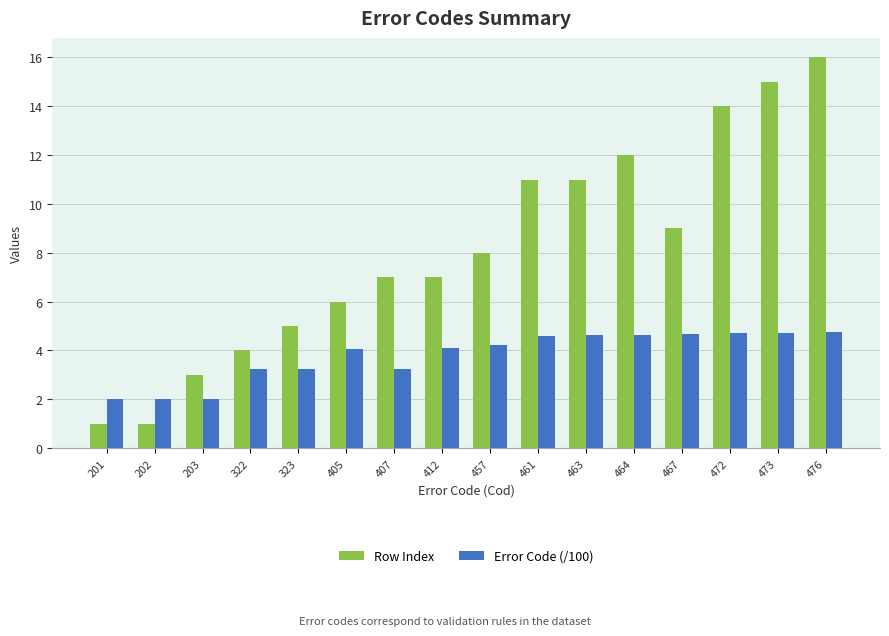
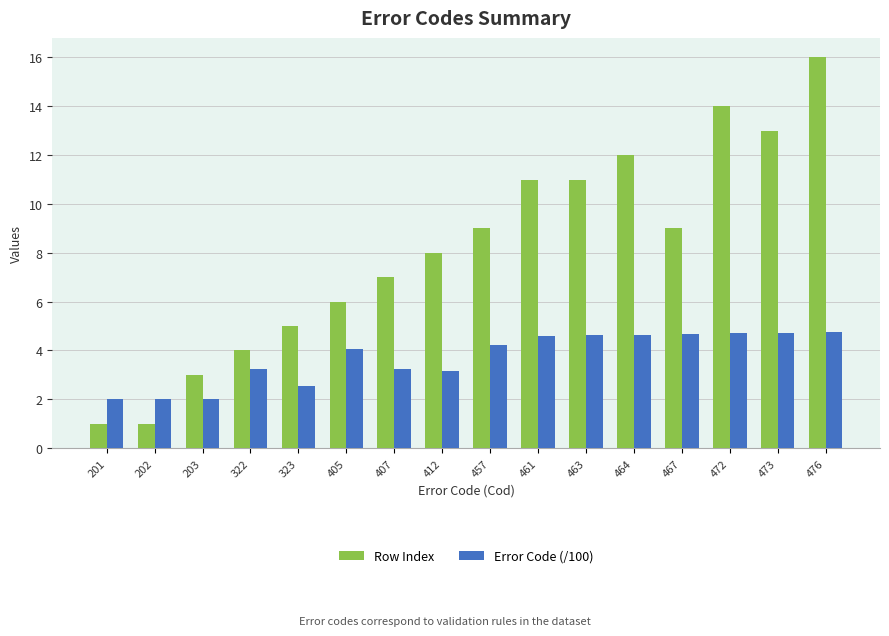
  {
    "Row Index": {
      "201": 1,
      "202": 1,
      "203": 3,
      "322": 4,
      "323": 5,
      "405": 6,
      "407": 7,
-     "412": 7,
-     "457": 8,
+     "412": 8,
+     "457": 9,
      "461": 11,
      "463": 11,
      "464": 12,
      "467": 9,
      "472": 14,
-     "473": 15,
+     "473": 13,
      "476": 16
    },
    "Error Code (/100)": {
      "201": 2.0,
      "202": 2.0,
      "203": 2.0,
      "322": 3.2,
-     "323": 3.2,
+     "323": 2.5,
      "405": 4.1,
      "407": 3.3,
-     "412": 4.1,
+     "412": 3.2,
      "457": 4.2,
      "461": 4.6,
      "463": 4.6,
      "464": 4.6,
      "467": 4.7,
      "472": 4.7,
      "473": 4.7,
      "476": 4.8
    }
  }
